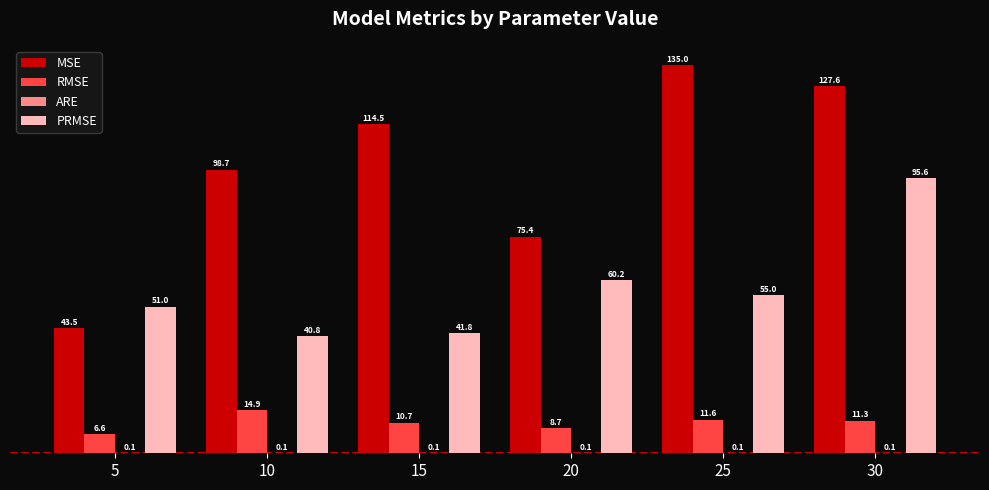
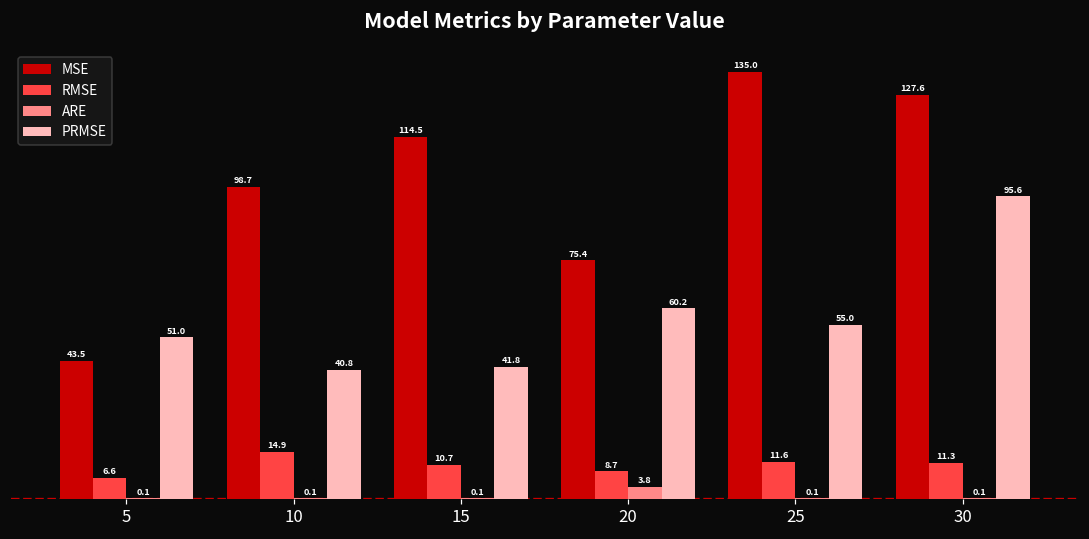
  {
    "MSE": {
      "5": 43.5,
      "10": 98.7,
      "15": 114.5,
      "20": 75.4,
      "25": 135.0,
      "30": 127.6
    },
    "RMSE": {
      "5": 6.6,
      "10": 14.9,
      "15": 10.7,
      "20": 8.7,
      "25": 11.6,
      "30": 11.3
    },
    "ARE": {
      "5": 0.1,
      "10": 0.1,
      "15": 0.1,
-     "20": 0.1,
+     "20": 3.8,
      "25": 0.1,
      "30": 0.1
    },
    "PRMSE": {
      "5": 51.0,
      "10": 40.8,
      "15": 41.8,
      "20": 60.2,
      "25": 55.0,
      "30": 95.6
    }
  }
